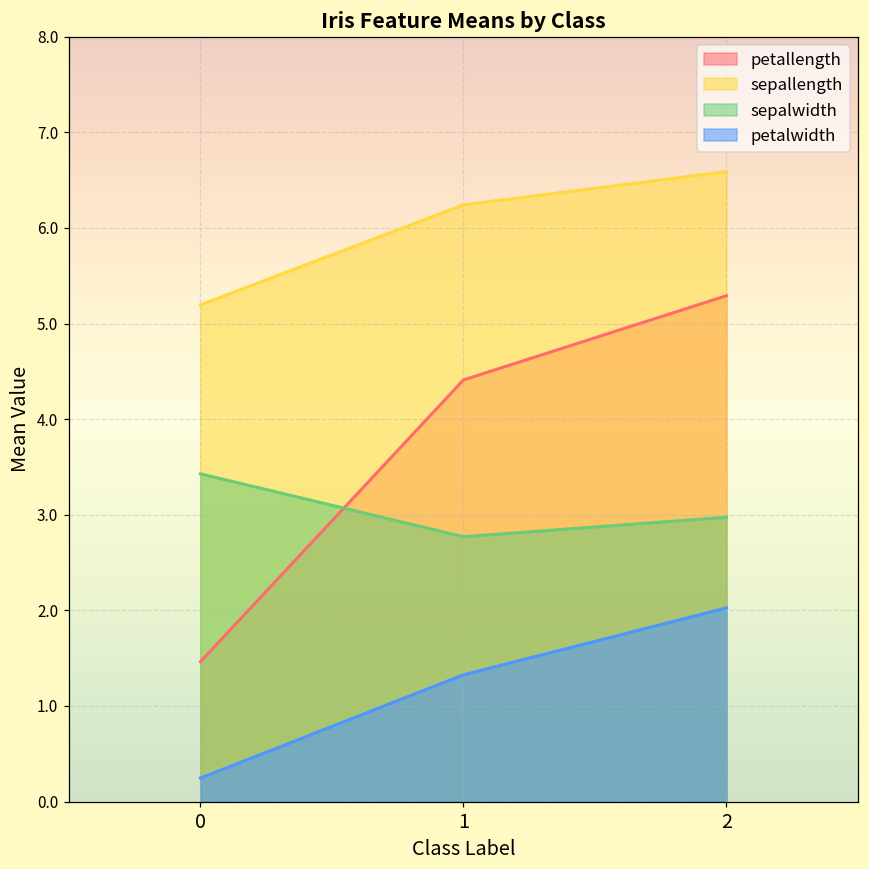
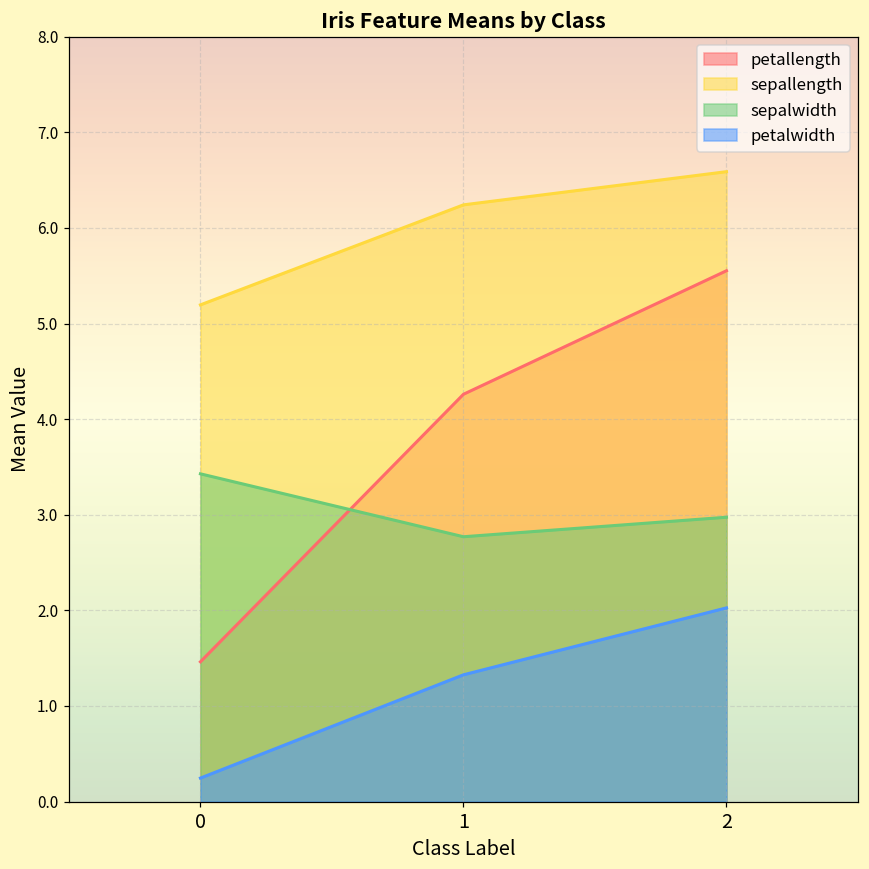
  {
    "petallength": {
      "0": 1.5,
-     "1": 4.4,
-     "2": 5.3
+     "1": 4.3,
+     "2": 5.6
    },
    "sepallength": {
      "0": 5.2,
      "1": 6.2,
      "2": 6.6
    },
    "sepalwidth": {
      "0": 3.4,
      "1": 2.8,
      "2": 3.0
    },
    "petalwidth": {
      "0": 0.2,
      "1": 1.3,
      "2": 2.0
    }
  }
